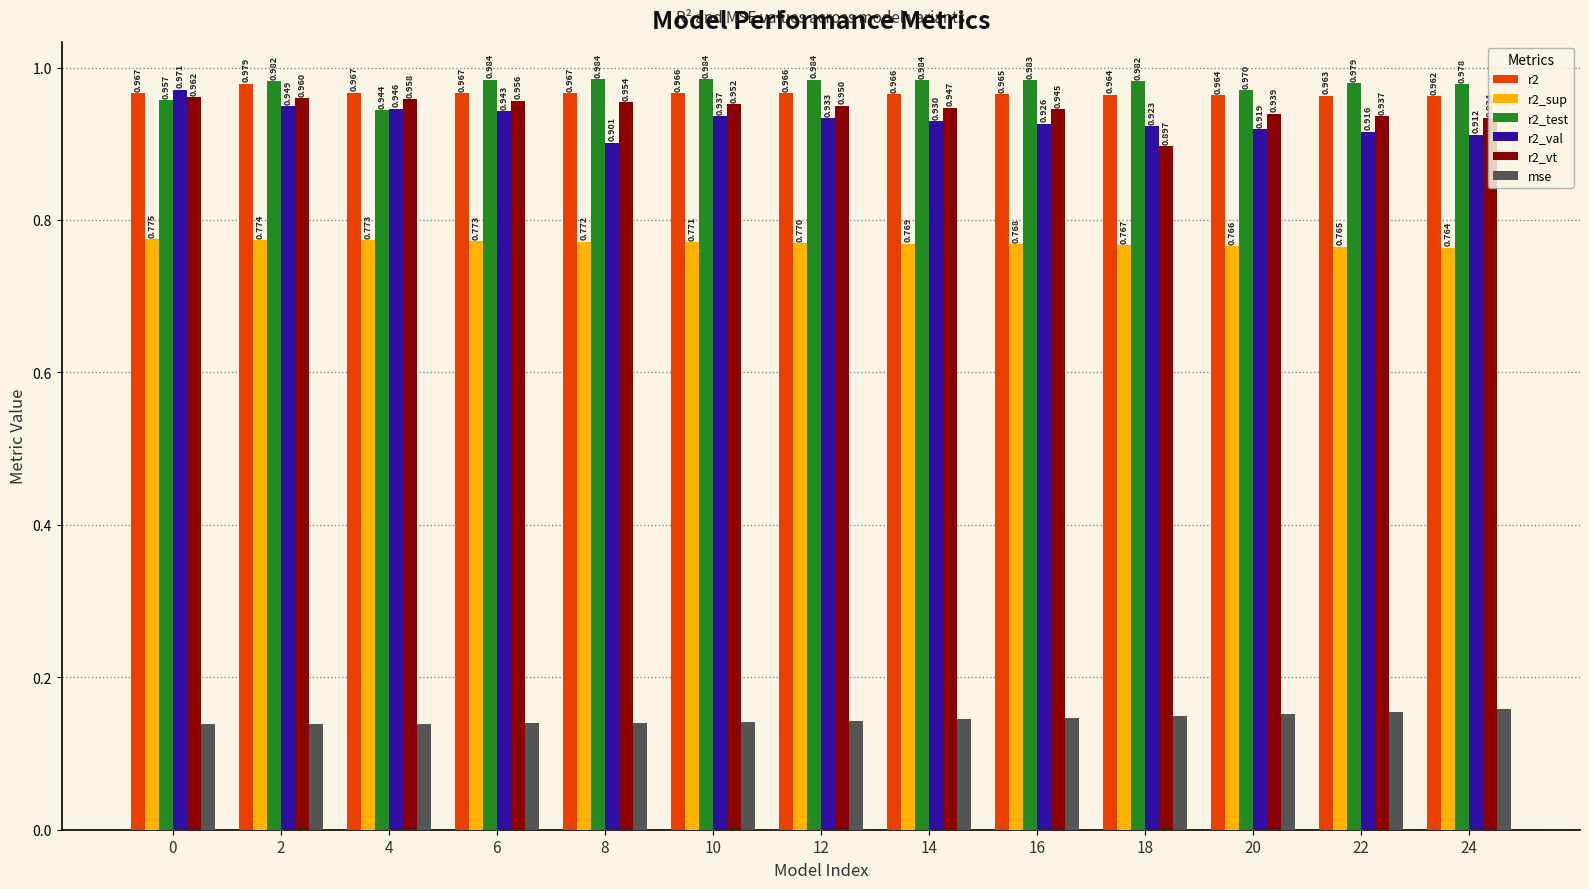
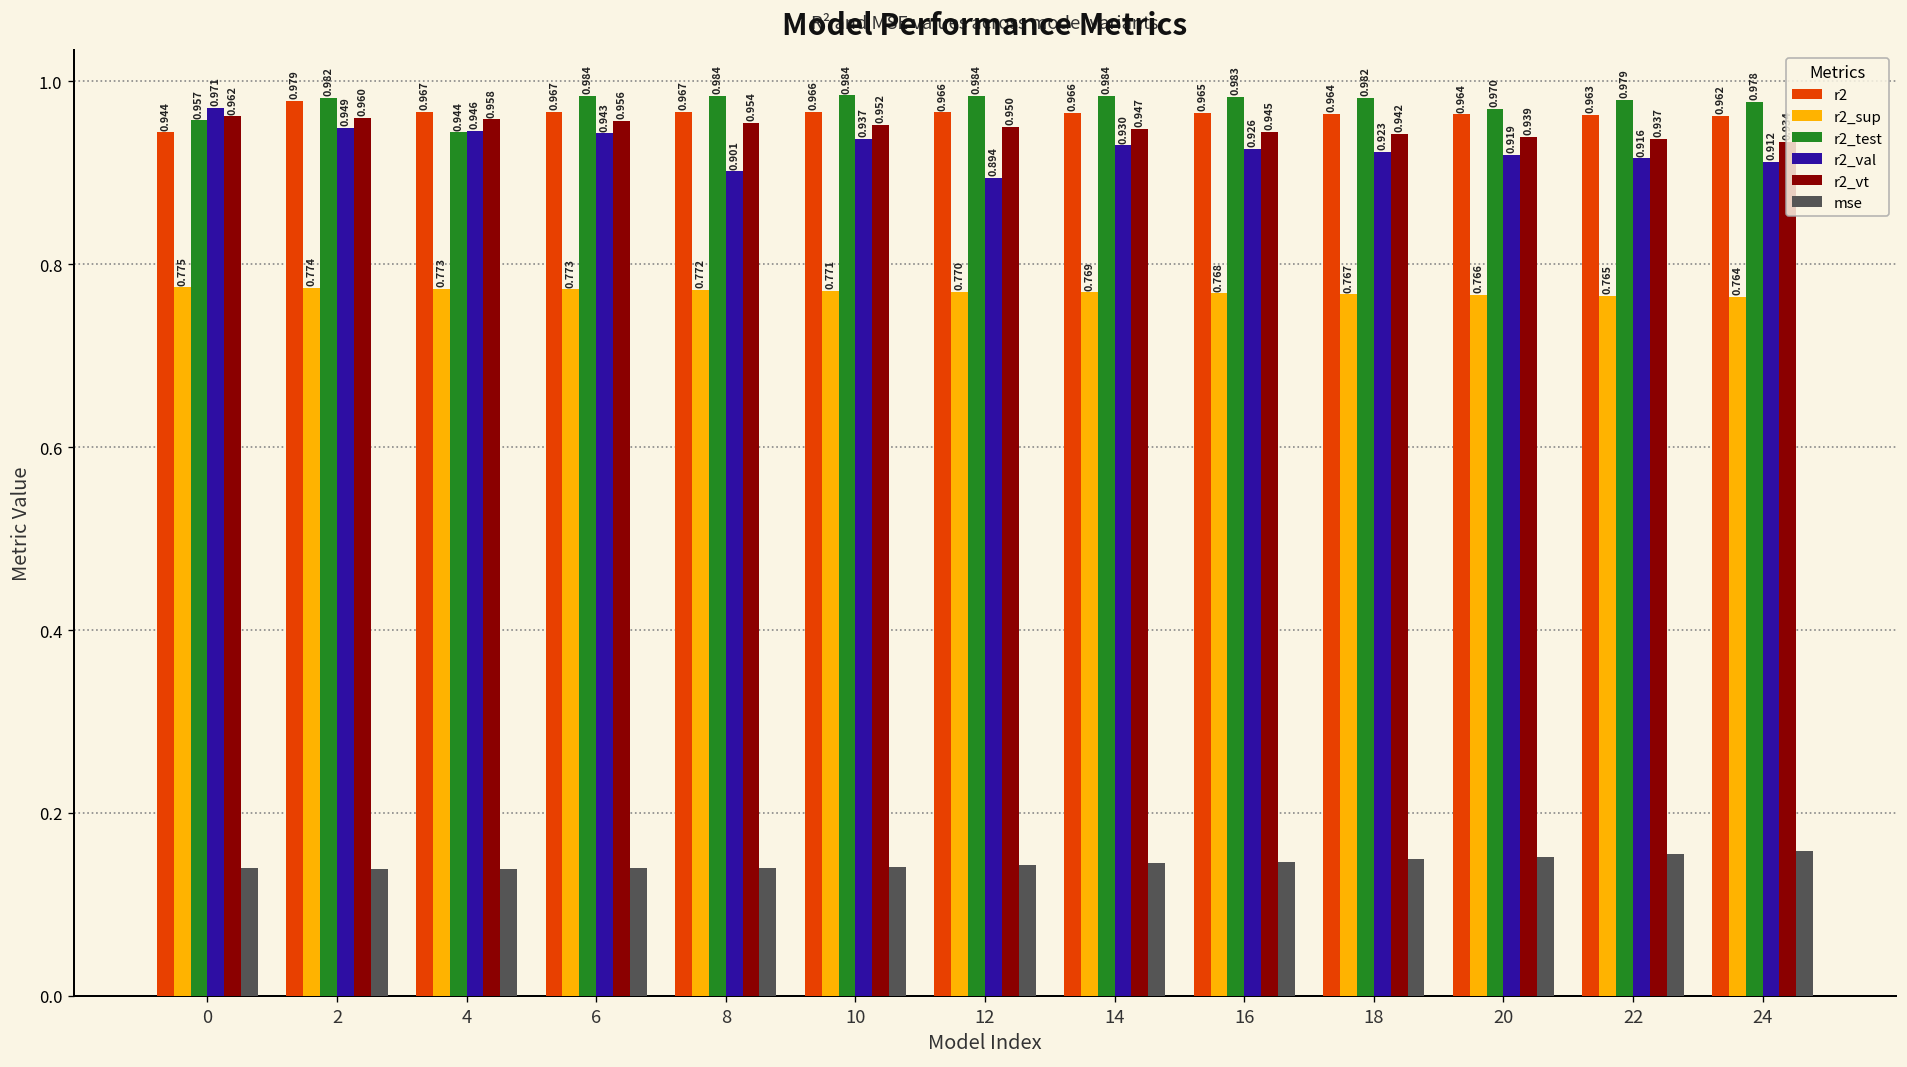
  {
    "r2": {
-     "0": 0.967,
+     "0": 0.944,
      "2": 0.979,
      "4": 0.967,
      "6": 0.967,
      "8": 0.967,
      "10": 0.966,
      "12": 0.966,
      "14": 0.966,
      "16": 0.965,
      "18": 0.964,
      "20": 0.964,
      "22": 0.963,
      "24": 0.962
    },
    "r2_sup": {
      "0": 0.775,
      "2": 0.774,
      "4": 0.773,
      "6": 0.773,
      "8": 0.772,
      "10": 0.771,
      "12": 0.770,
      "14": 0.769,
      "16": 0.768,
      "18": 0.767,
      "20": 0.766,
      "22": 0.765,
      "24": 0.764
    },
    "r2_test": {
      "0": 0.957,
      "2": 0.982,
      "4": 0.944,
      "6": 0.984,
      "8": 0.984,
      "10": 0.984,
      "12": 0.984,
      "14": 0.984,
      "16": 0.983,
      "18": 0.982,
      "20": 0.970,
      "22": 0.979,
      "24": 0.978
    },
    "r2_val": {
      "0": 0.971,
      "2": 0.949,
      "4": 0.946,
      "6": 0.943,
      "8": 0.901,
      "10": 0.937,
-     "12": 0.933,
+     "12": 0.894,
      "14": 0.930,
      "16": 0.926,
      "18": 0.923,
      "20": 0.919,
      "22": 0.916,
      "24": 0.912
    },
    "r2_vt": {
      "0": 0.962,
      "2": 0.960,
      "4": 0.958,
      "6": 0.956,
      "8": 0.954,
      "10": 0.952,
      "12": 0.950,
      "14": 0.947,
      "16": 0.945,
-     "18": 0.897,
+     "18": 0.942,
      "20": 0.939,
      "22": 0.937
    },
    "mse": {
      "0": 0.14,
      "2": 0.14,
      "4": 0.14,
      "6": 0.14,
      "8": 0.14,
      "10": 0.14,
      "12": 0.14,
      "14": 0.14,
      "16": 0.15,
      "18": 0.15,
      "20": 0.15,
      "22": 0.15,
      "24": 0.16
    }
  }
